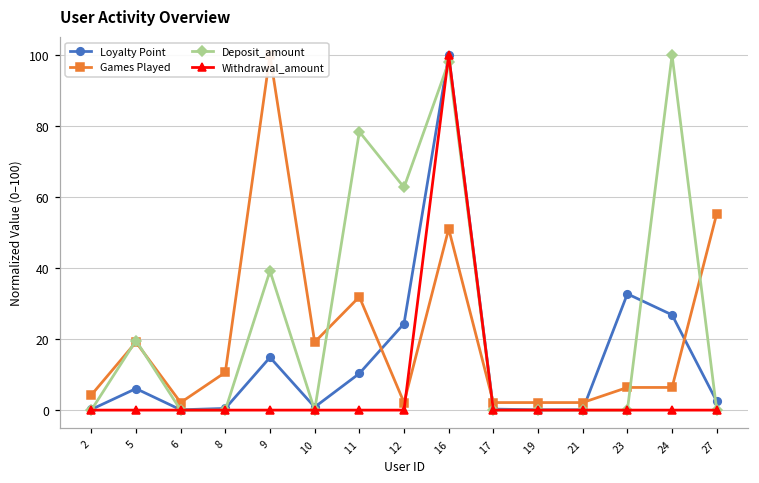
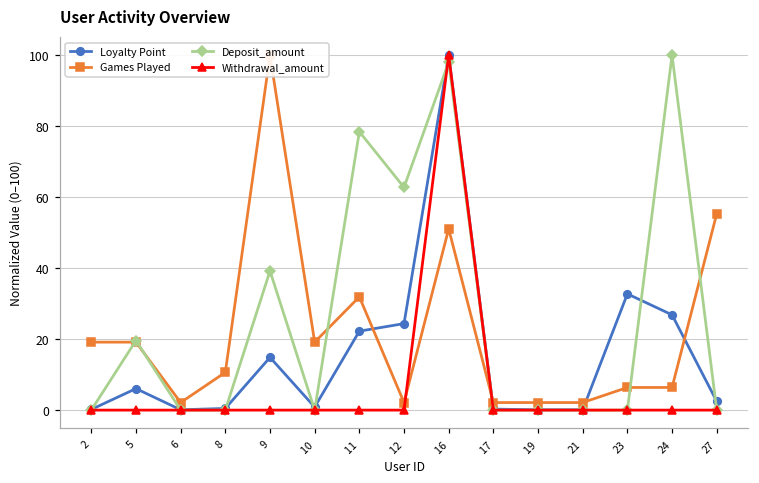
  {
    "Loyalty Point": {
      "5": 6,
      "9": 15,
      "10": 1,
-     "11": 10,
+     "11": 22,
      "12": 24,
      "23": 33,
      "24": 27,
      "27": 2
    },
    "Games Played": {
-     "2": 4,
+     "2": 19,
      "6": 2,
      "8": 11,
      "10": 19,
      "11": 32,
      "12": 2,
      "16": 51,
      "17": 2,
      "19": 2,
      "21": 2,
      "23": 6,
      "24": 6,
      "27": 55
    },
    "Deposit_amount": {
      "9": 39,
      "11": 78,
      "12": 63,
      "16": 98,
      "24": 100
    },
    "Withdrawal_amount": {
      "5": 0,
      "9": 0,
      "11": 0,
      "12": 0,
      "24": 0
    }
  }
